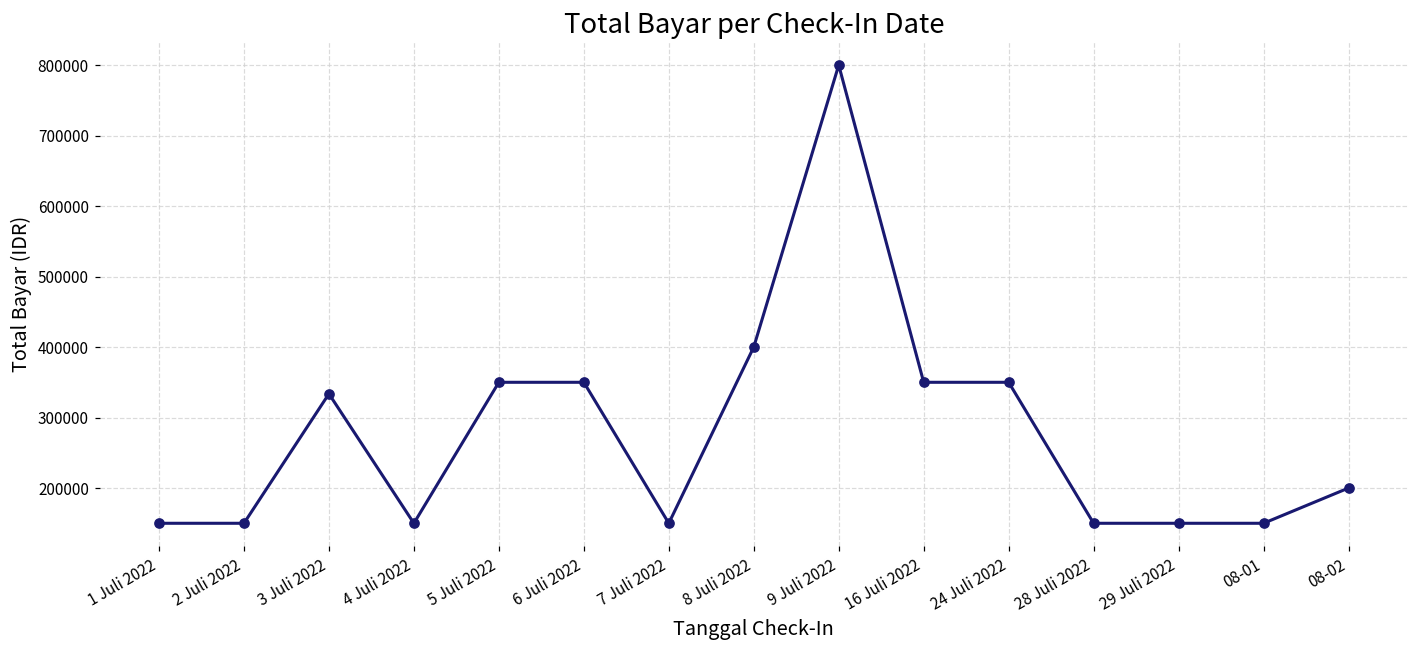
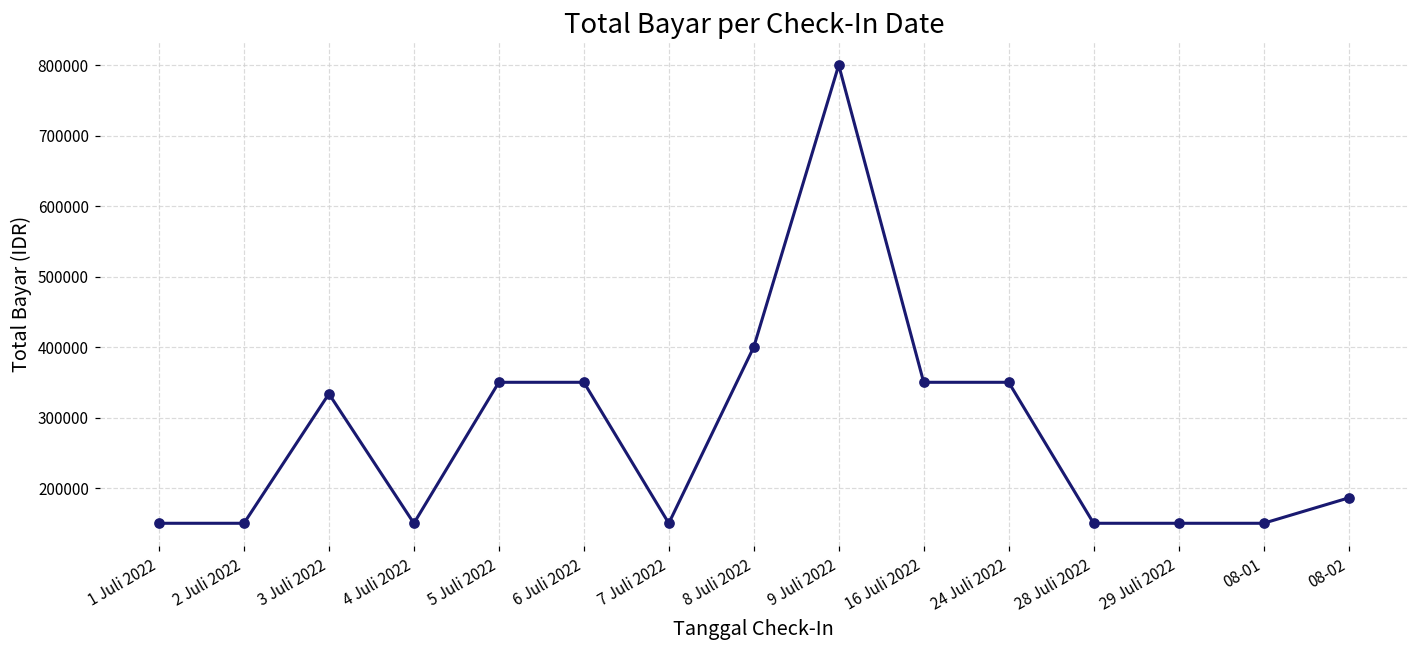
  {
    "1 Juli 2022": 150000,
    "2 Juli 2022": 150000,
    "3 Juli 2022": 330000,
    "4 Juli 2022": 150000,
    "5 Juli 2022": 350000,
    "6 Juli 2022": 350000,
    "7 Juli 2022": 150000,
    "8 Juli 2022": 400000,
    "9 Juli 2022": 800000,
    "16 Juli 2022": 350000,
    "24 Juli 2022": 350000,
    "28 Juli 2022": 150000,
    "29 Juli 2022": 150000,
    "08-01": 150000,
-   "08-02": 200000
+   "08-02": 190000
  }
